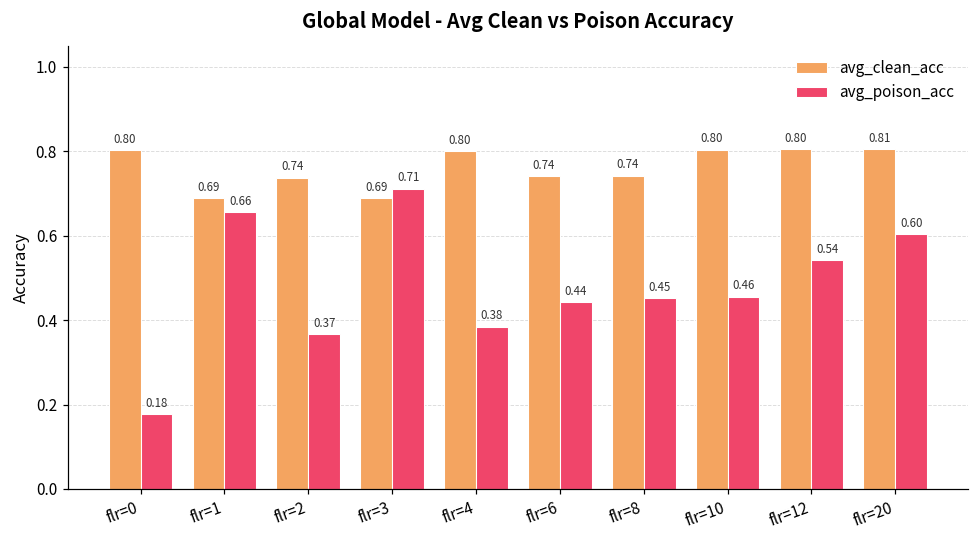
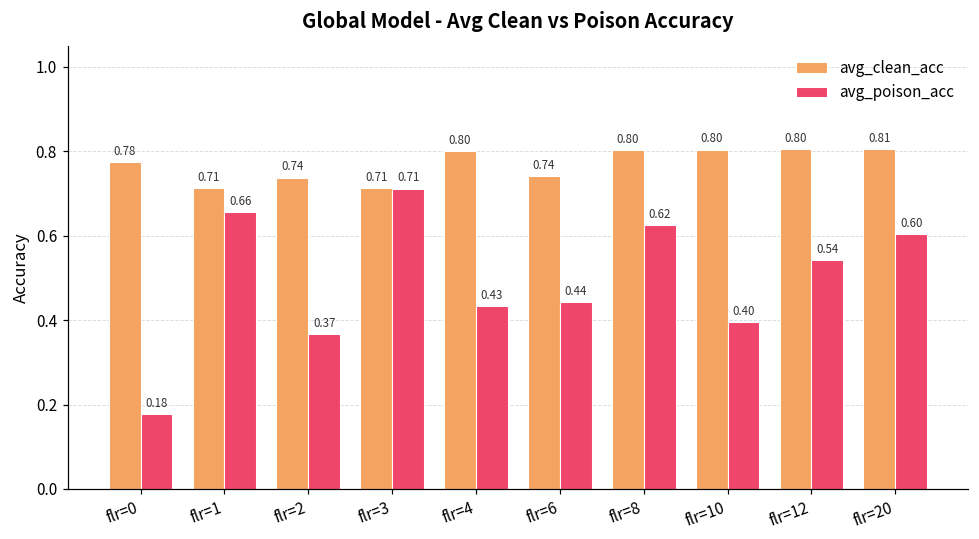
  {
    "avg_clean_acc": {
-     "flr=0": 0.80,
-     "flr=1": 0.69,
+     "flr=0": 0.78,
+     "flr=1": 0.71,
      "flr=2": 0.74,
-     "flr=3": 0.69,
+     "flr=3": 0.71,
      "flr=4": 0.80,
      "flr=6": 0.74,
-     "flr=8": 0.74,
+     "flr=8": 0.80,
      "flr=10": 0.80,
      "flr=12": 0.80,
      "flr=20": 0.81
    },
    "avg_poison_acc": {
      "flr=0": 0.18,
      "flr=1": 0.66,
      "flr=2": 0.37,
      "flr=3": 0.71,
-     "flr=4": 0.38,
+     "flr=4": 0.43,
      "flr=6": 0.44,
-     "flr=8": 0.45,
-     "flr=10": 0.46,
+     "flr=8": 0.62,
+     "flr=10": 0.40,
      "flr=12": 0.54,
      "flr=20": 0.60
    }
  }
